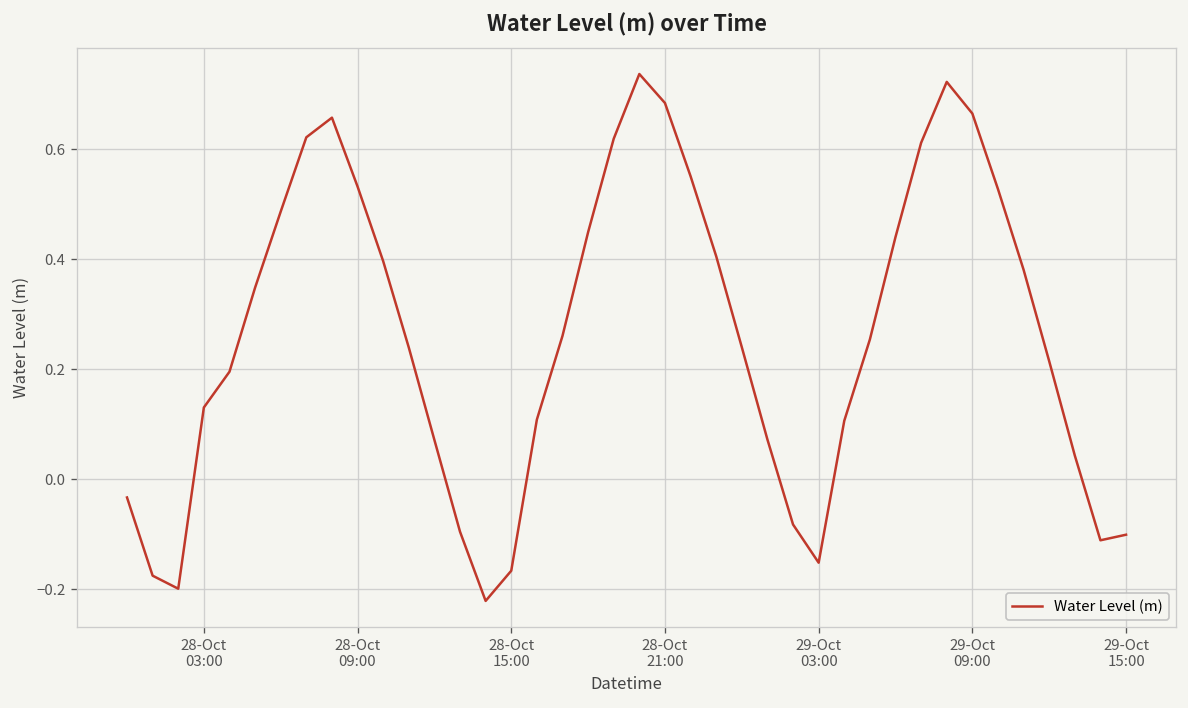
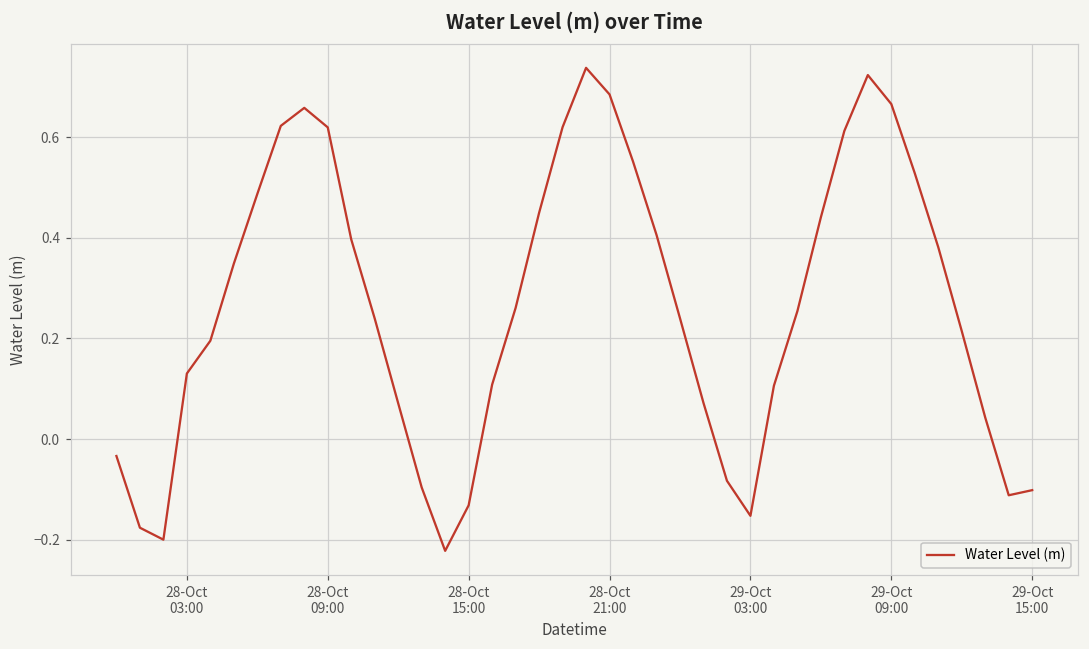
  {
    "28-Oct 03:00": 0.13,
-   "28-Oct 09:00": 0.53,
-   "28-Oct 15:00": -0.17,
+   "28-Oct 09:00": 0.62,
+   "28-Oct 15:00": -0.13,
    "28-Oct 21:00": 0.68,
    "29-Oct 03:00": -0.15,
    "29-Oct 09:00": 0.67,
    "29-Oct 15:00": -0.10
  }
